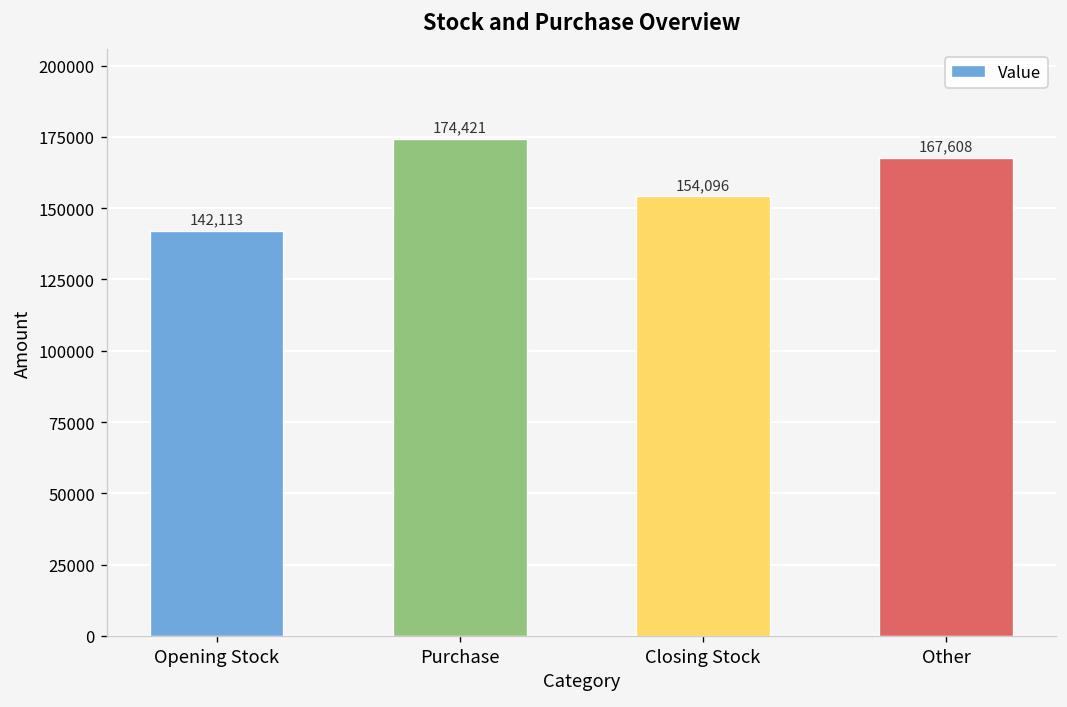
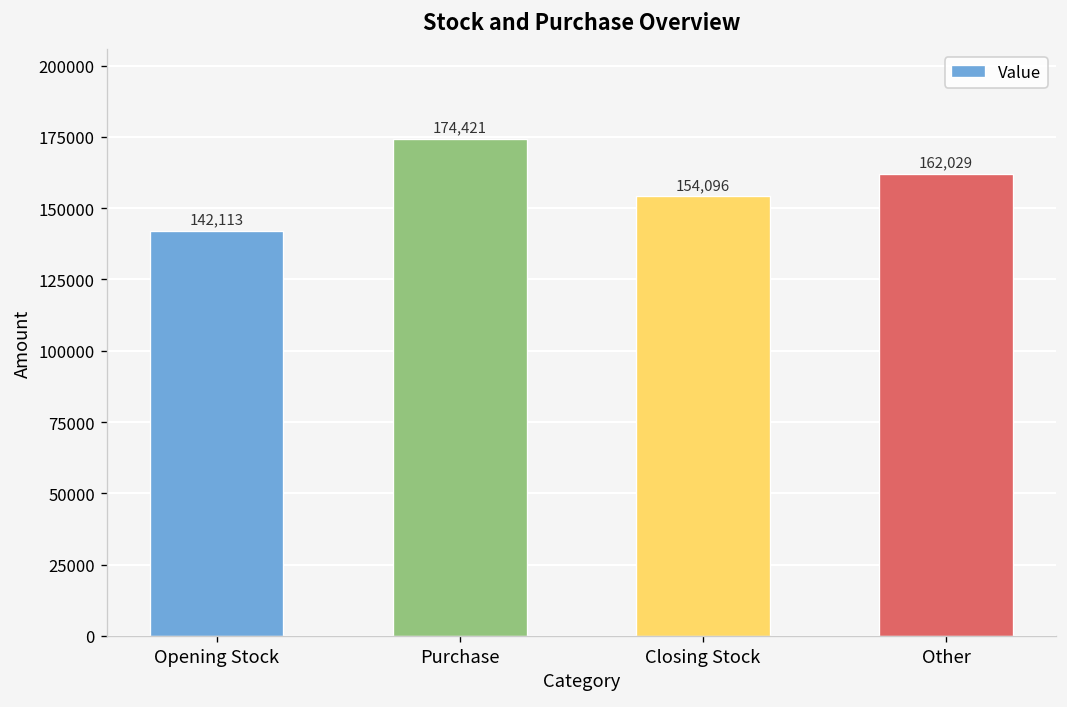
  {
    "Opening Stock": "142,113",
    "Purchase": "174,421",
    "Closing Stock": "154,096",
-   "Other": "167,608"
+   "Other": "162,029"
  }
